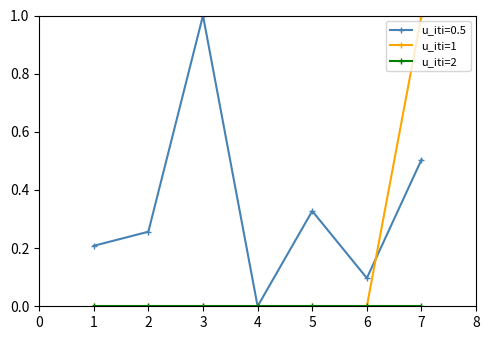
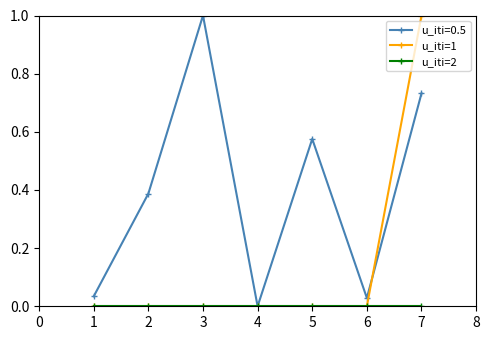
  {
    "u_iti=0.5": {
-     "1": 0.21,
-     "2": 0.26,
+     "1": 0.03,
+     "2": 0.39,
      "3": 1.00,
-     "5": 0.33,
-     "6": 0.10,
-     "7": 0.50
+     "5": 0.58,
+     "6": 0.03,
+     "7": 0.73
    },
    "u_iti=1": {
      "7": 1.00
    },
    "u_iti=2": {
      "7": 0.00
    }
  }
